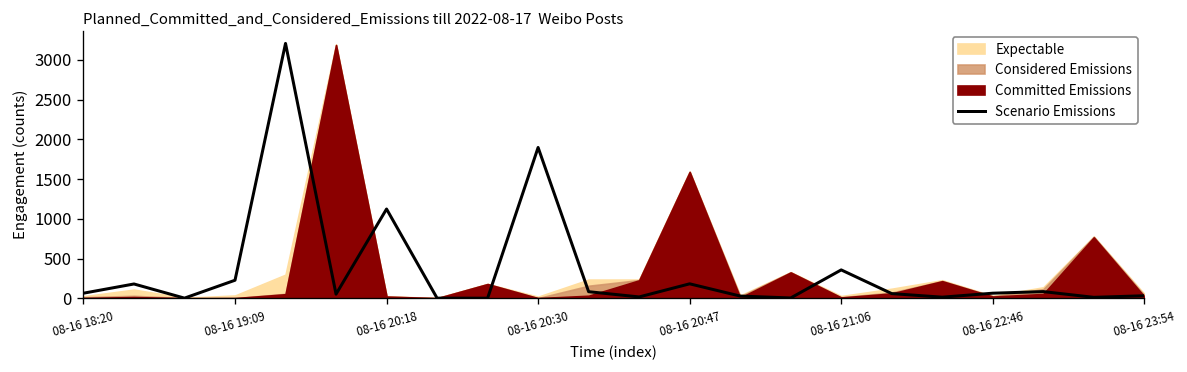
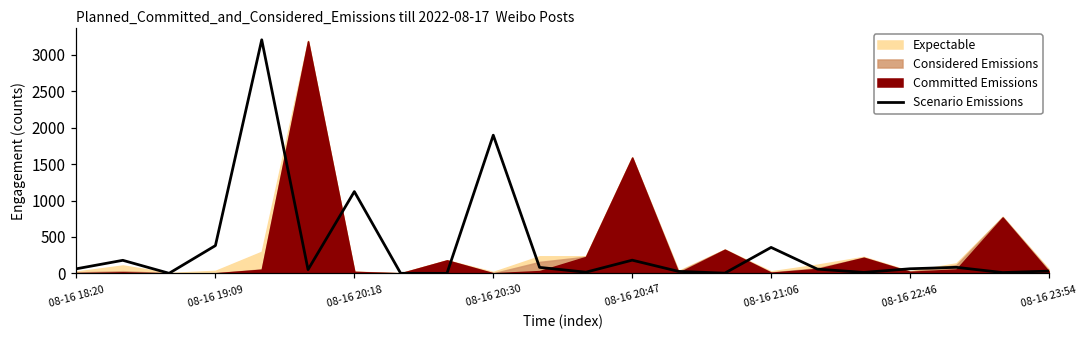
  {
    "Scenario Emissions": {
      "08-16 18:20": 100,
-     "08-16 19:09": 200,
+     "08-16 19:09": 400,
      "08-16 20:18": 1100,
      "08-16 20:30": 1900,
      "08-16 20:47": 200,
      "08-16 21:06": 400
    }
  }
